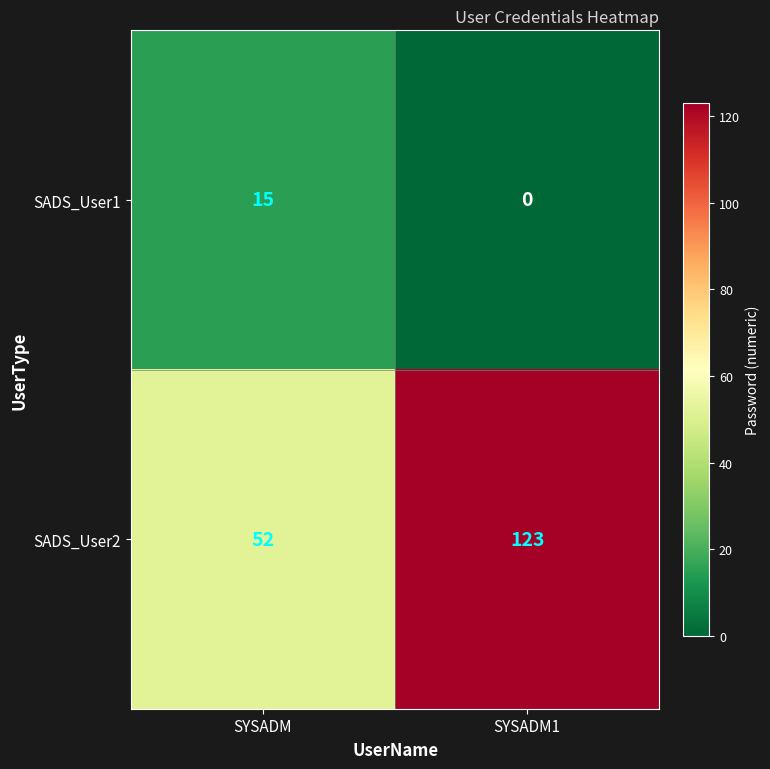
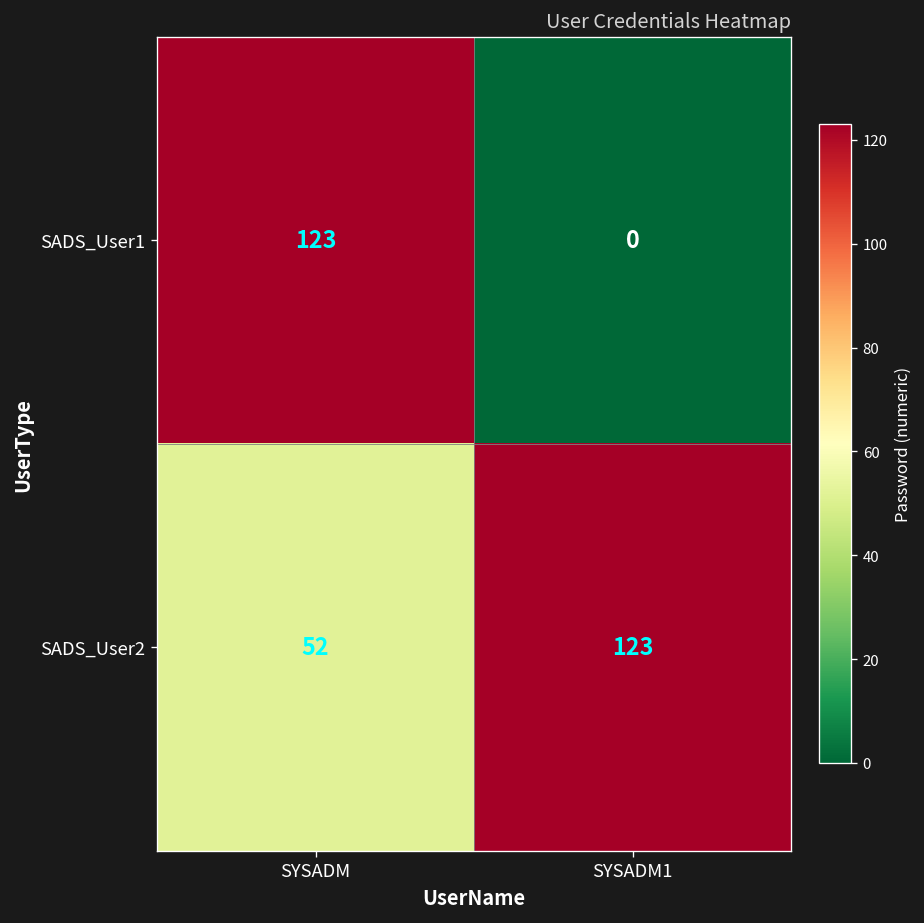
  {
    "SADS_User1": {
-     "SYSADM": 15,
+     "SYSADM": 123,
      "SYSADM1": 0
    },
    "SADS_User2": {
      "SYSADM": 52,
      "SYSADM1": 123
    }
  }
